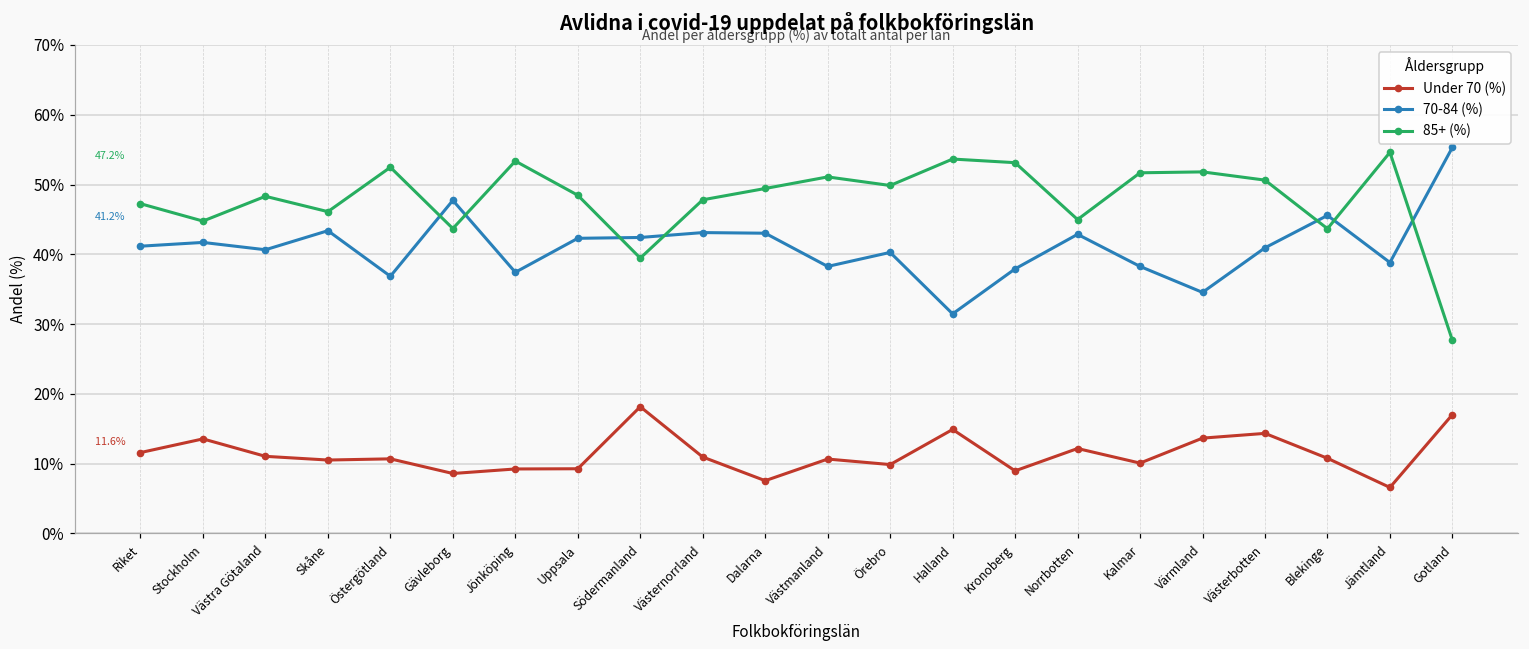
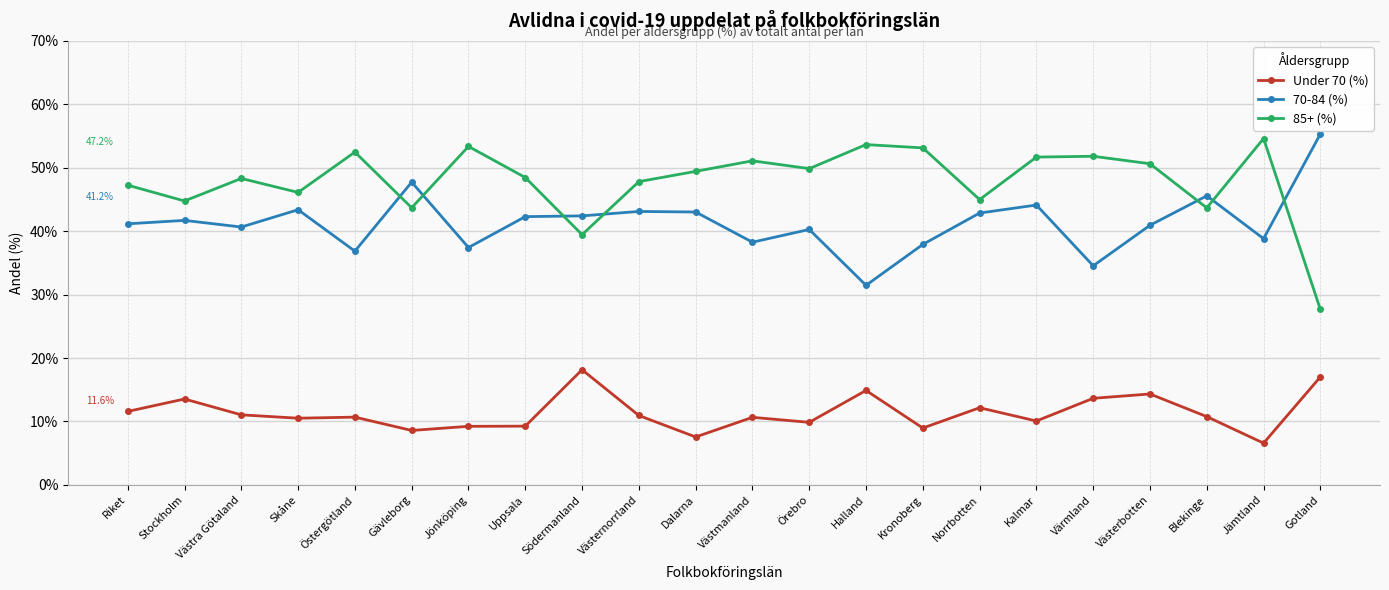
  {
    "Under 70 (%)": {
      "Riket": "11.6%"
    },
    "70-84 (%)": {
      "Stockholm": "42%",
      "Västra Götaland": "41%",
      "Skåne": "43%",
      "Östergötland": "37%",
      "Gävleborg": "48%",
      "Jönköping": "37%",
      "Uppsala": "42%",
      "Södermanland": "42%",
      "Västernorrland": "43%",
      "Dalarna": "43%",
      "Västmanland": "38%",
      "Örebro": "40%",
      "Halland": "31%",
      "Kronoberg": "38%",
      "Norrbotten": "43%",
-     "Kalmar": "38%",
+     "Kalmar": "44%",
      "Värmland": "35%",
      "Västerbotten": "41%",
      "Blekinge": "46%",
      "Jämtland": "39%",
      "Gotland": "55%"
    },
    "85+ (%)": {
      "Stockholm": "45%",
      "Västra Götaland": "48%",
      "Skåne": "46%",
      "Östergötland": "52%",
      "Gävleborg": "44%",
      "Jönköping": "53%",
      "Uppsala": "48%",
      "Södermanland": "39%",
      "Västernorrland": "48%",
      "Dalarna": "49%",
      "Västmanland": "51%",
      "Örebro": "50%",
      "Halland": "54%",
      "Kronoberg": "53%",
      "Norrbotten": "45%",
      "Kalmar": "52%",
      "Värmland": "52%",
      "Västerbotten": "51%",
      "Blekinge": "44%",
      "Jämtland": "55%",
      "Gotland": "28%"
    }
  }
